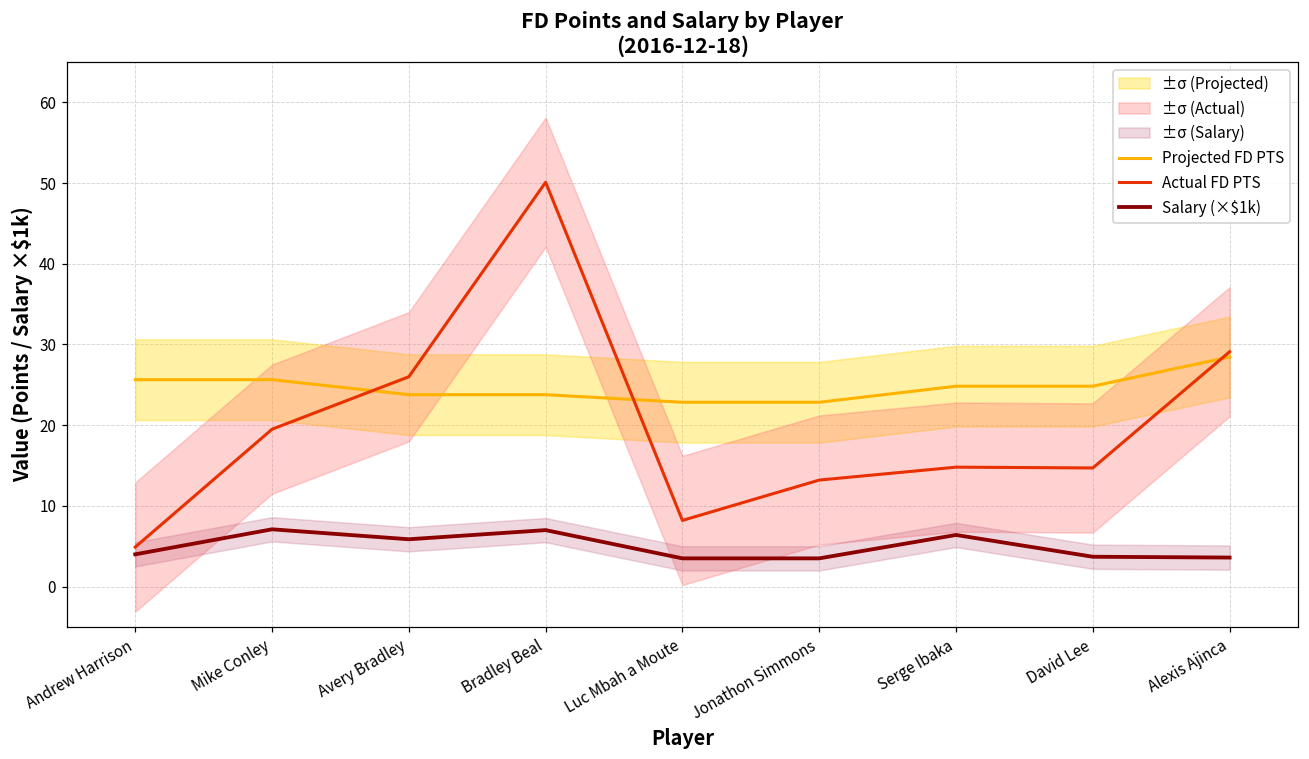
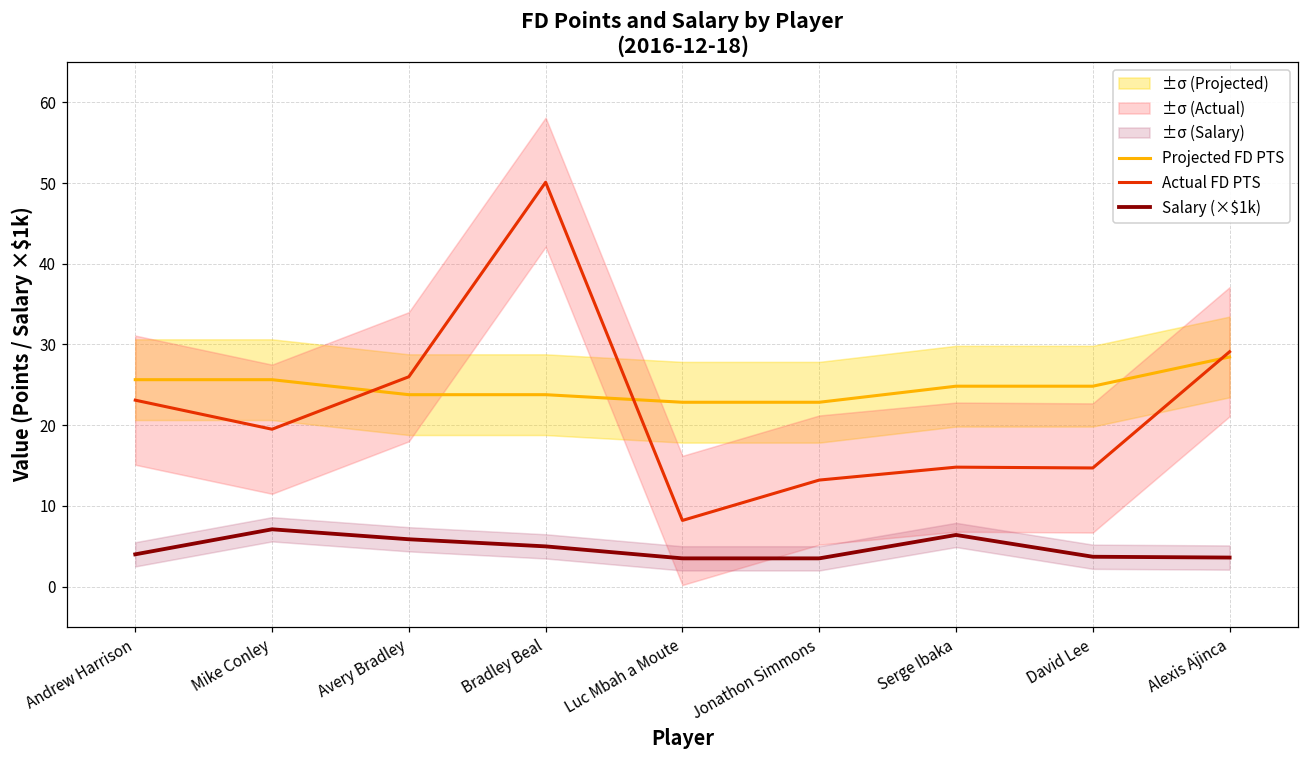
  {
    "Actual FD PTS": {
-     "Andrew Harrison": 5,
+     "Andrew Harrison": 23,
      "Mike Conley": 20,
      "Avery Bradley": 26,
      "Bradley Beal": 50,
      "Luc Mbah a Moute": 8,
      "Jonathon Simmons": 13,
      "Serge Ibaka": 15,
      "David Lee": 15,
      "Alexis Ajinca": 29
    },
    "Salary (×$1k)": {
      "Andrew Harrison": 4,
      "Mike Conley": 7,
      "Avery Bradley": 6,
-     "Bradley Beal": 7,
+     "Bradley Beal": 5,
      "Luc Mbah a Moute": 4,
      "Jonathon Simmons": 4,
      "Serge Ibaka": 6,
      "David Lee": 4,
      "Alexis Ajinca": 4
    }
  }
